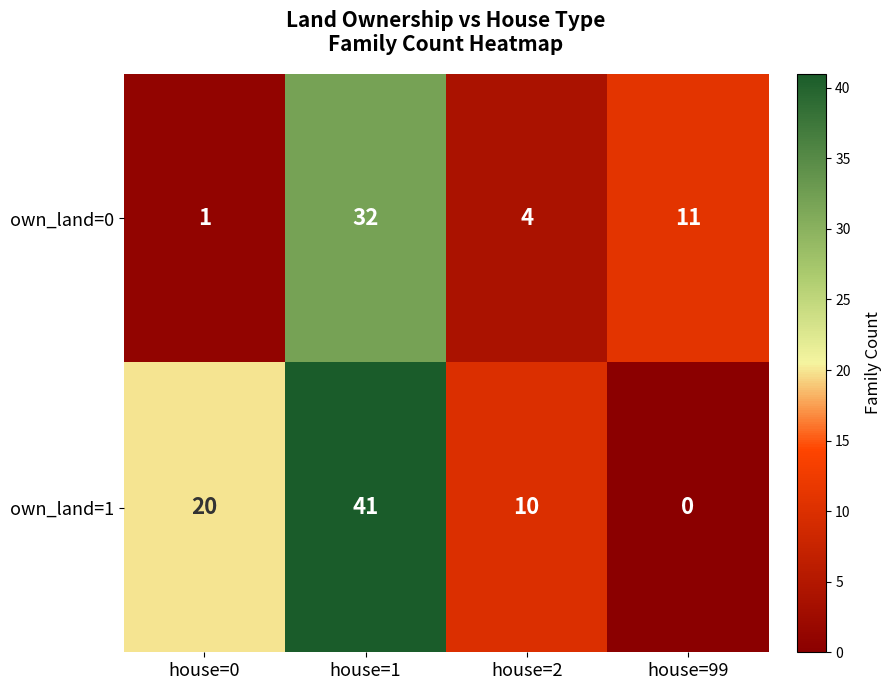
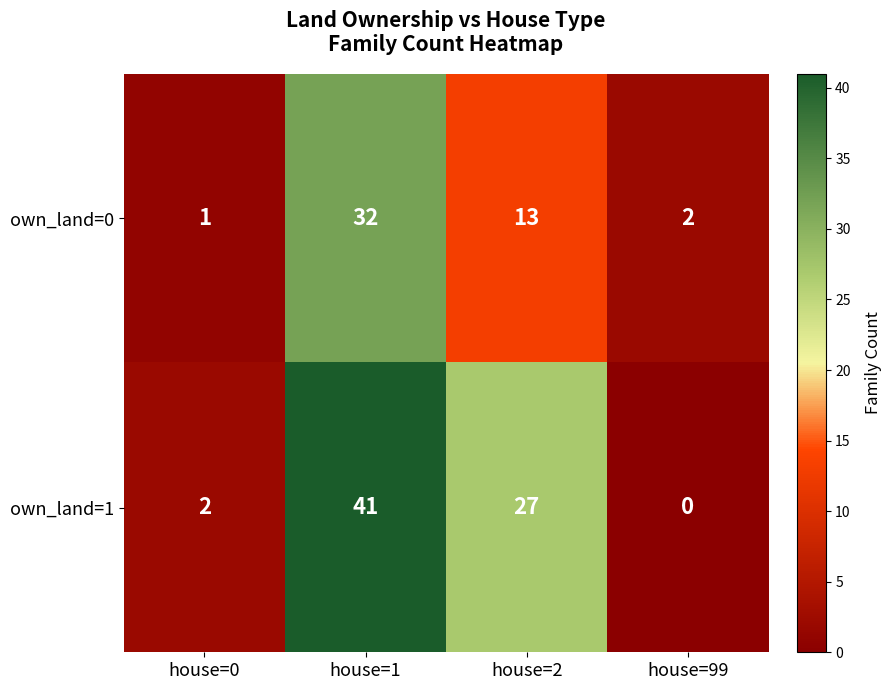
  {
    "own_land=0": {
      "house=0": 1,
      "house=1": 32,
-     "house=2": 4,
-     "house=99": 11
+     "house=2": 13,
+     "house=99": 2
    },
    "own_land=1": {
-     "house=0": 20,
+     "house=0": 2,
      "house=1": 41,
-     "house=2": 10,
+     "house=2": 27,
      "house=99": 0
    }
  }
